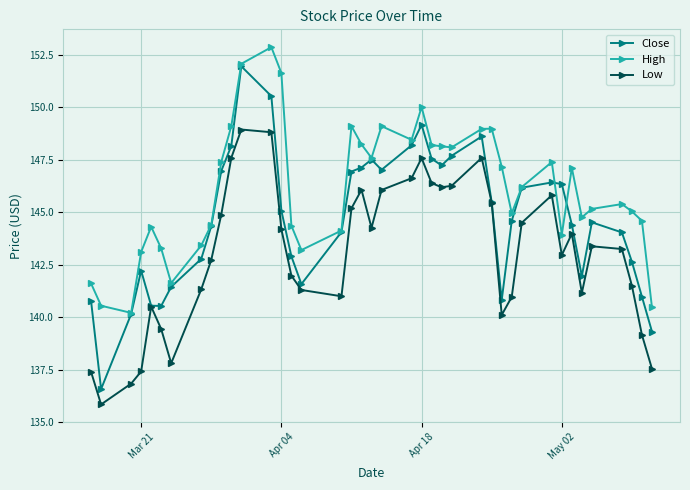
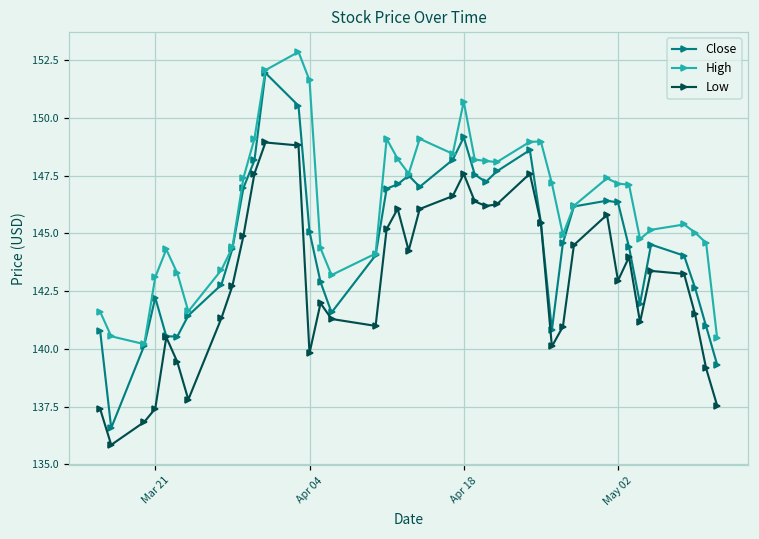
  {
    "Close": {
      "Mar 21": 142.2,
      "Apr 04": 145.1,
      "Apr 18": 149.2,
      "May 02": 146.3
    },
    "High": {
      "Mar 21": 143.1,
      "Apr 04": 151.6,
-     "Apr 18": 150.0,
-     "May 02": 143.9
+     "Apr 18": 150.7,
+     "May 02": 147.1
    },
    "Low": {
      "Mar 21": 137.4,
-     "Apr 04": 144.2,
+     "Apr 04": 139.8,
      "Apr 18": 147.6,
      "May 02": 142.9
    }
  }
